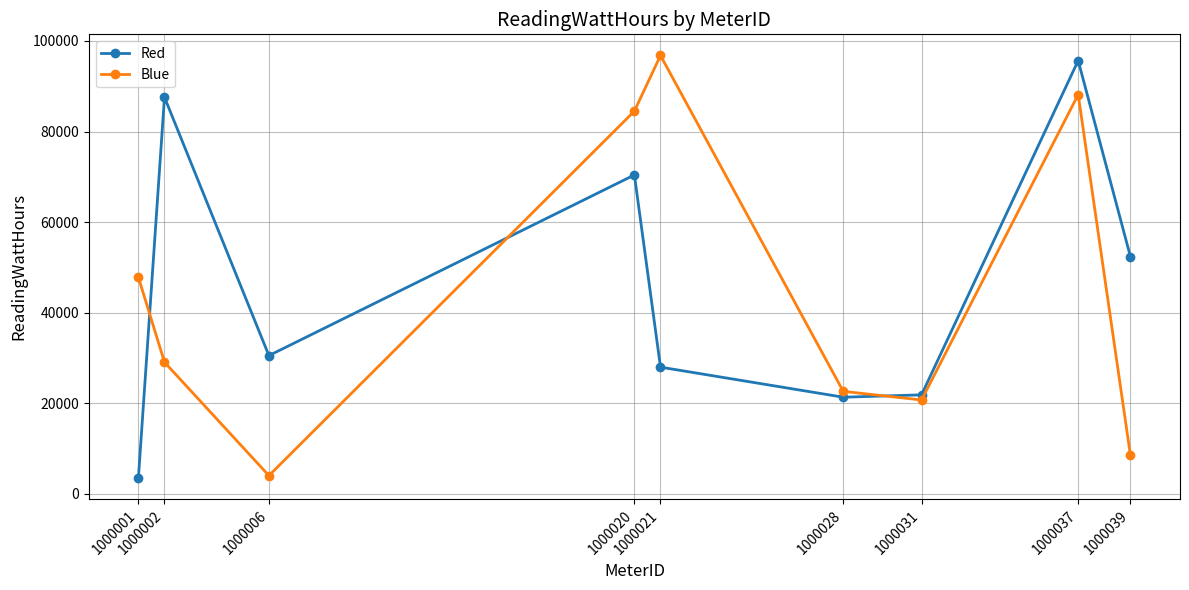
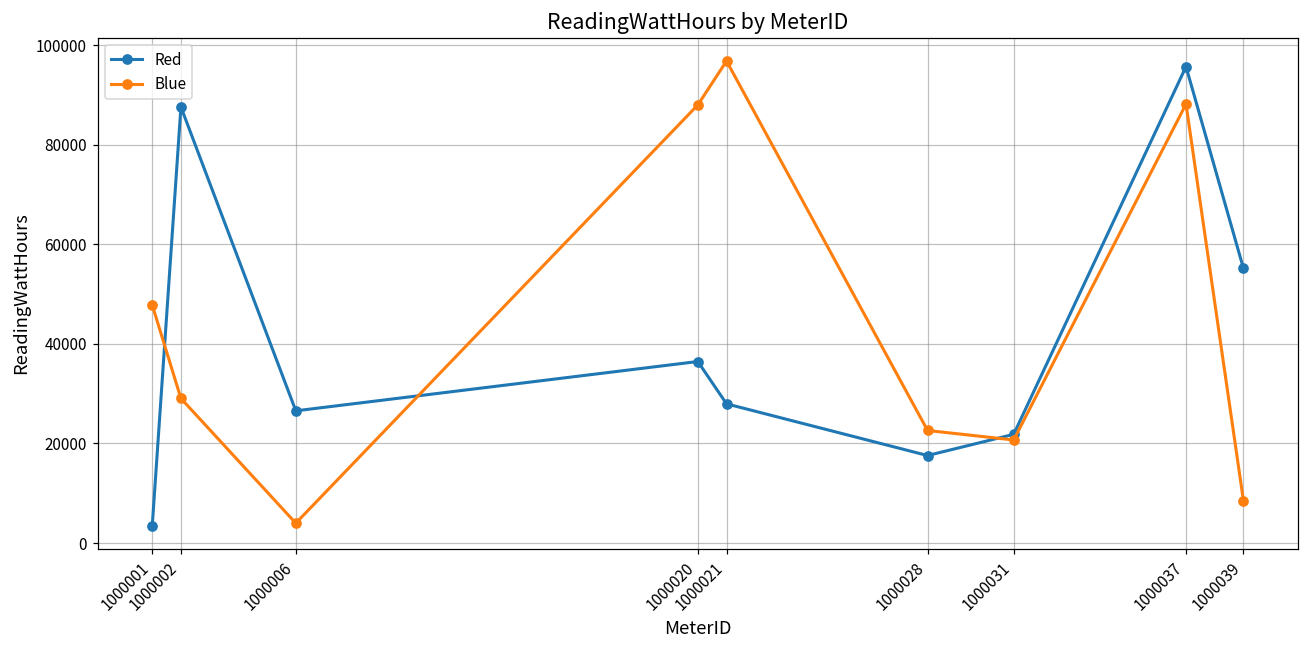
  {
    "Red": {
      "1000001": 3000,
      "1000002": 88000,
-     "1000006": 31000,
-     "1000020": 70000,
+     "1000006": 27000,
+     "1000020": 36000,
      "1000021": 28000,
-     "1000028": 21000,
+     "1000028": 18000,
      "1000031": 22000,
      "1000037": 96000,
-     "1000039": 52000
+     "1000039": 55000
    },
    "Blue": {
      "1000001": 48000,
      "1000002": 29000,
      "1000006": 4000,
-     "1000020": 85000,
+     "1000020": 88000,
      "1000021": 97000,
      "1000028": 23000,
      "1000031": 21000,
      "1000037": 88000,
      "1000039": 9000
    }
  }
